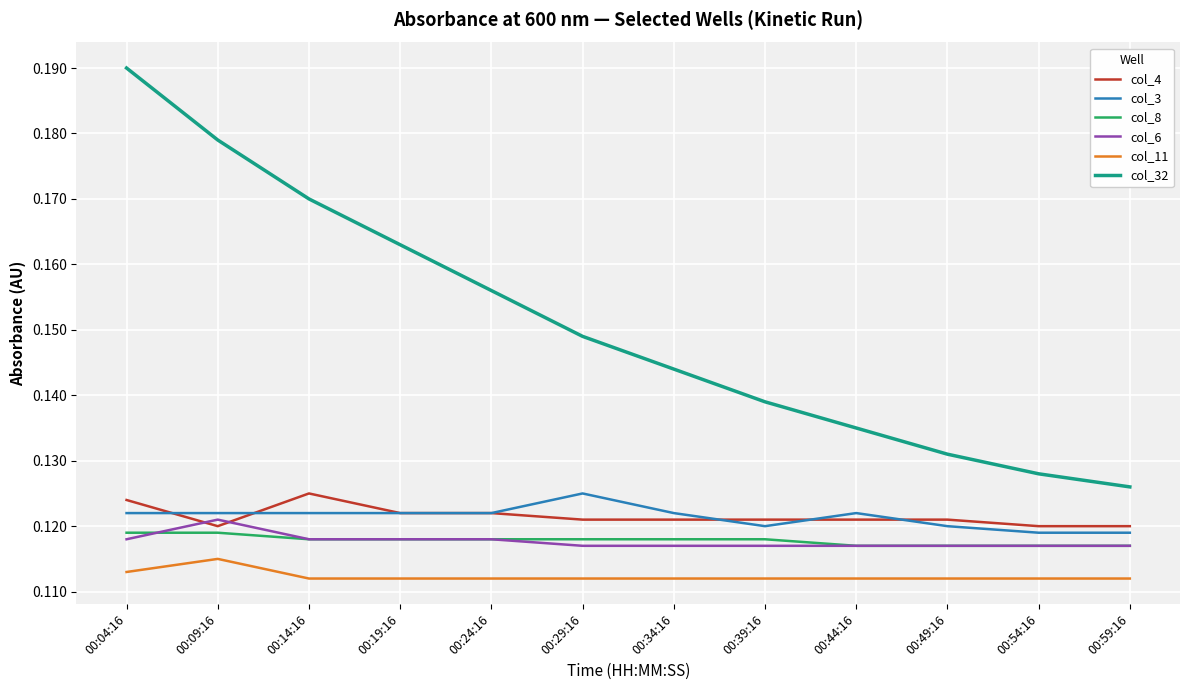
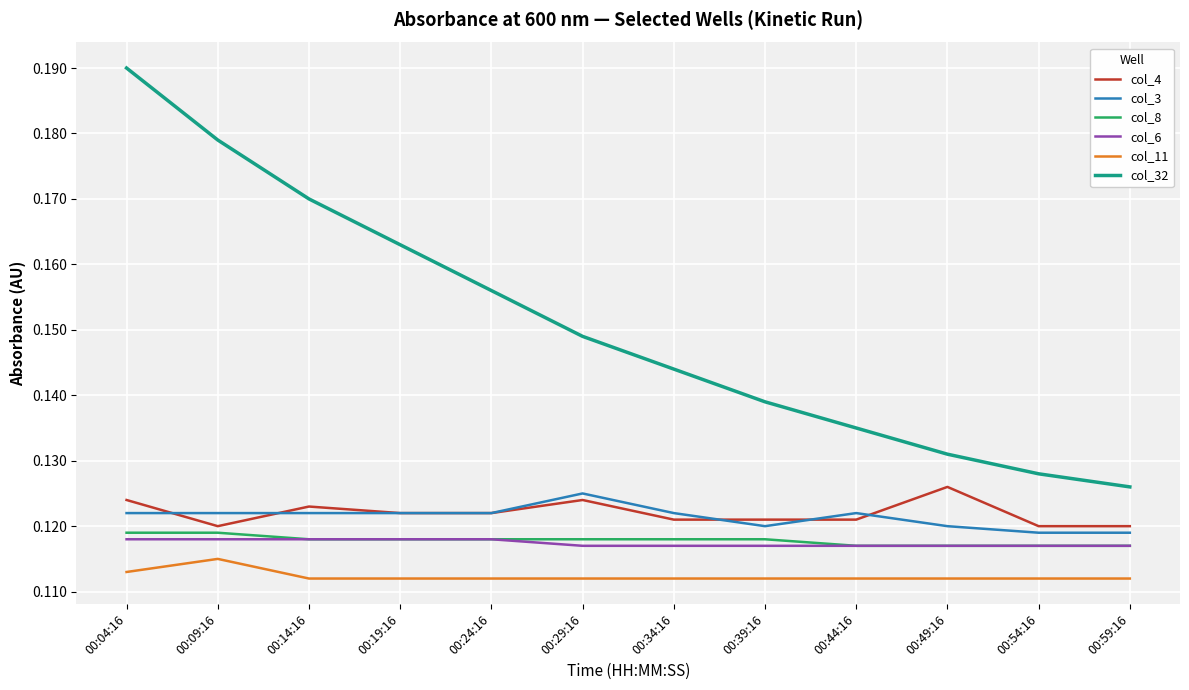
  {
    "col_4": {
      "00:04:16": 0.124,
      "00:09:16": 0.120,
-     "00:14:16": 0.125,
-     "00:29:16": 0.121,
+     "00:14:16": 0.123,
+     "00:29:16": 0.124,
      "00:34:16": 0.121,
      "00:39:16": 0.121,
      "00:44:16": 0.121,
-     "00:49:16": 0.121,
+     "00:49:16": 0.126,
      "00:54:16": 0.120,
      "00:59:16": 0.120
    },
    "col_3": {
      "00:04:16": 0.122,
      "00:09:16": 0.122,
      "00:14:16": 0.122,
      "00:29:16": 0.125,
      "00:34:16": 0.122,
      "00:39:16": 0.120,
      "00:44:16": 0.122,
      "00:49:16": 0.120,
      "00:54:16": 0.119,
      "00:59:16": 0.119
    },
    "col_6": {
      "00:04:16": 0.118,
-     "00:09:16": 0.121,
+     "00:09:16": 0.118,
      "00:29:16": 0.117,
      "00:34:16": 0.117,
      "00:39:16": 0.117
    },
    "col_11": {
      "00:04:16": 0.113,
      "00:09:16": 0.115,
      "00:14:16": 0.112,
      "00:19:16": 0.112,
      "00:24:16": 0.112,
      "00:29:16": 0.112,
      "00:34:16": 0.112,
      "00:39:16": 0.112,
      "00:44:16": 0.112,
      "00:49:16": 0.112,
      "00:54:16": 0.112,
      "00:59:16": 0.112
    }
  }
